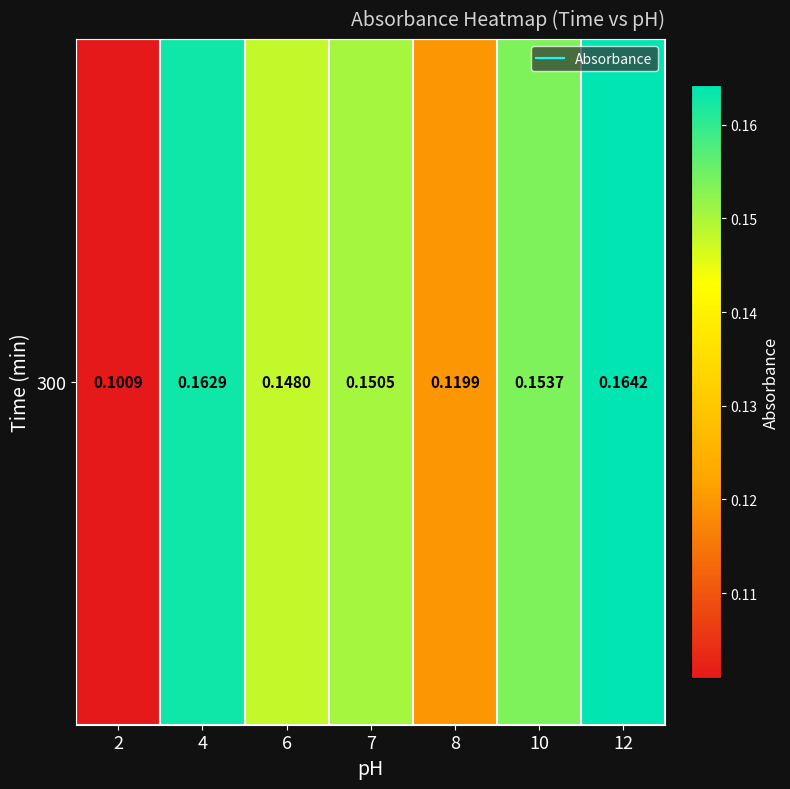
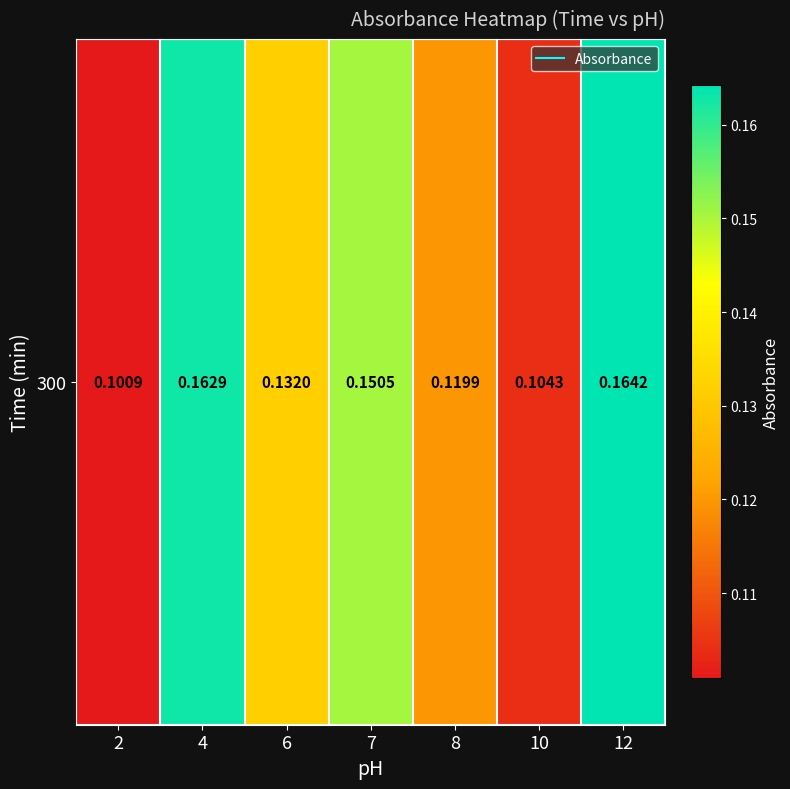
  {
    "300": {
      "2": 0.1009,
      "4": 0.1629,
-     "6": 0.1480,
+     "6": 0.1320,
      "7": 0.1505,
      "8": 0.1199,
-     "10": 0.1537,
+     "10": 0.1043,
      "12": 0.1642
    }
  }
